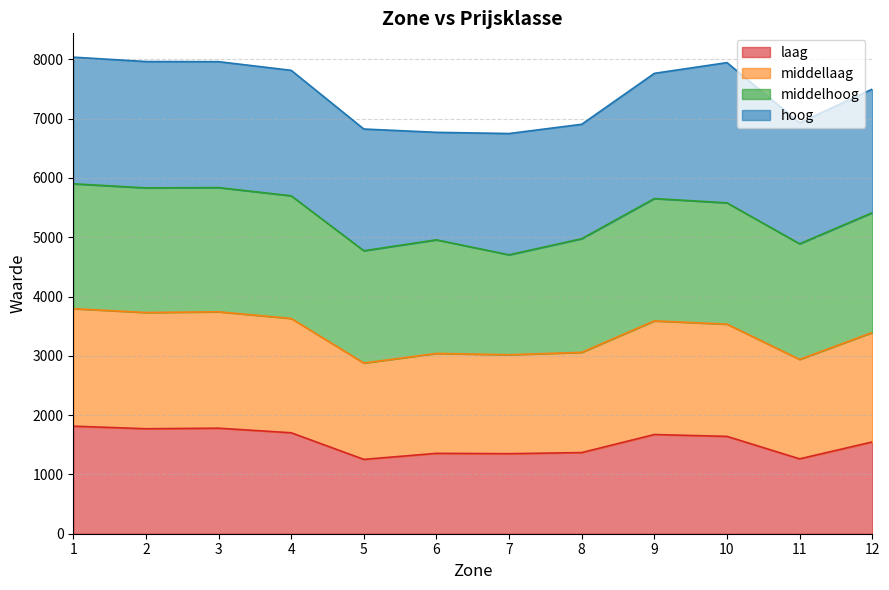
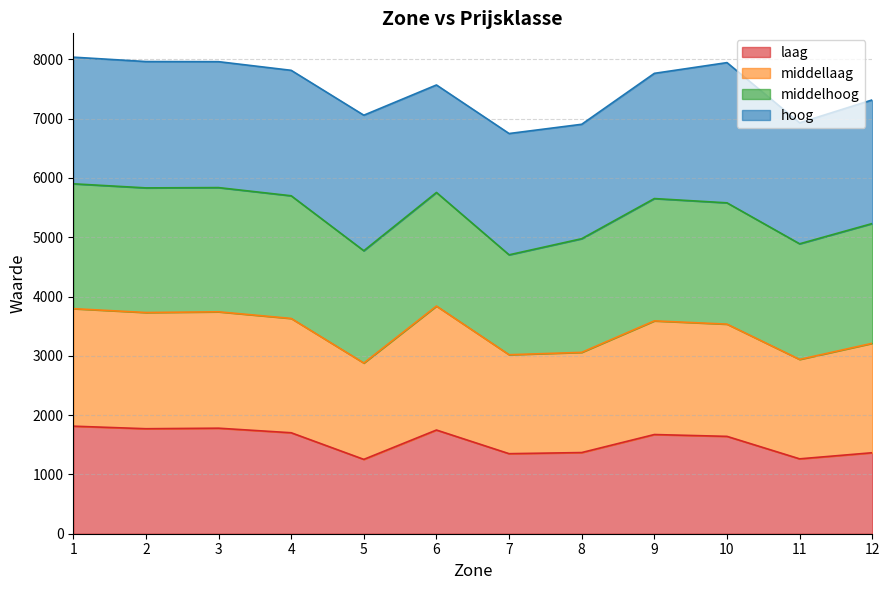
  {
    "laag": {
      "1": 1800,
      "2": 1800,
      "3": 1800,
      "4": 1700,
      "5": 1300,
-     "6": 1400,
+     "6": 1700,
      "7": 1400,
      "8": 1400,
      "9": 1700,
      "10": 1600,
      "11": 1300,
-     "12": 1500
+     "12": 1400
    },
    "middellaag": {
      "1": 2000,
      "2": 2000,
      "3": 2000,
      "4": 1900,
      "5": 1600,
-     "6": 1700,
+     "6": 2100,
      "7": 1700,
      "8": 1700,
      "9": 1900,
      "10": 1900,
      "11": 1700,
      "12": 1800
    },
    "middelhoog": {
      "1": 2100,
      "2": 2100,
      "3": 2100,
      "4": 2100,
      "5": 1900,
      "6": 1900,
      "7": 1700,
      "8": 1900,
      "9": 2100,
      "10": 2000,
      "11": 2000,
      "12": 2000
    },
    "hoog": {
      "1": 2100,
      "2": 2100,
      "3": 2100,
      "4": 2100,
-     "5": 2100,
+     "5": 2300,
      "6": 1800,
      "7": 2000,
      "8": 1900,
      "9": 2100,
      "10": 2400,
      "12": 2100
    }
  }
